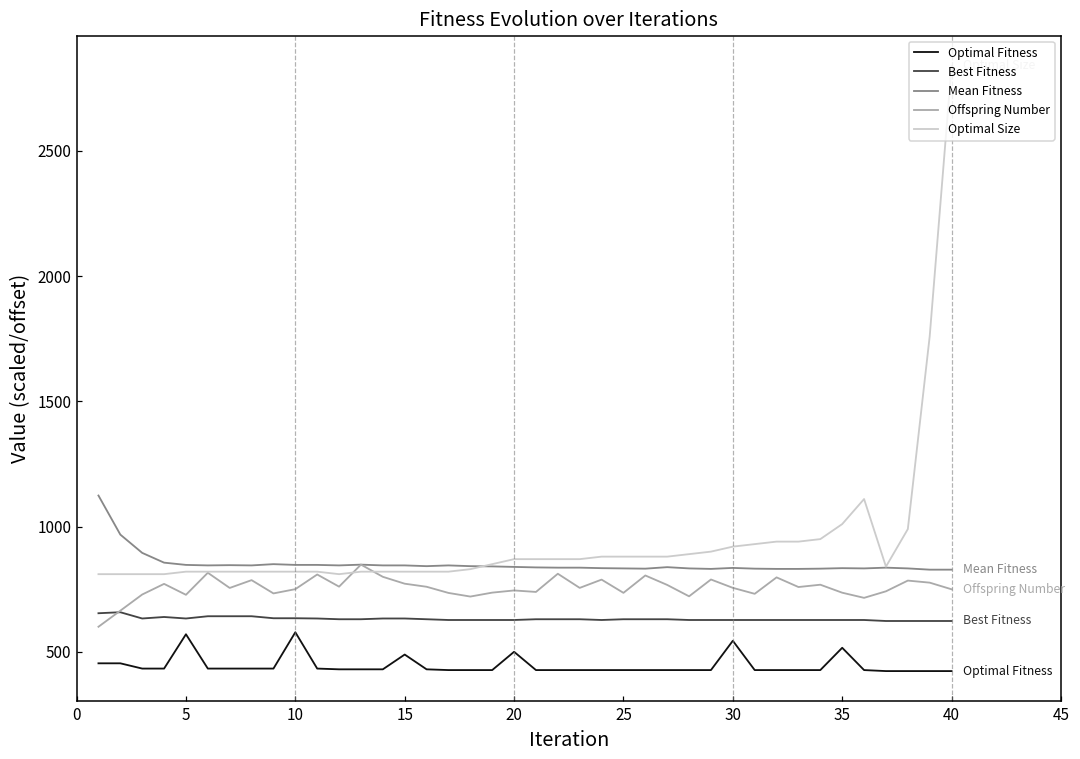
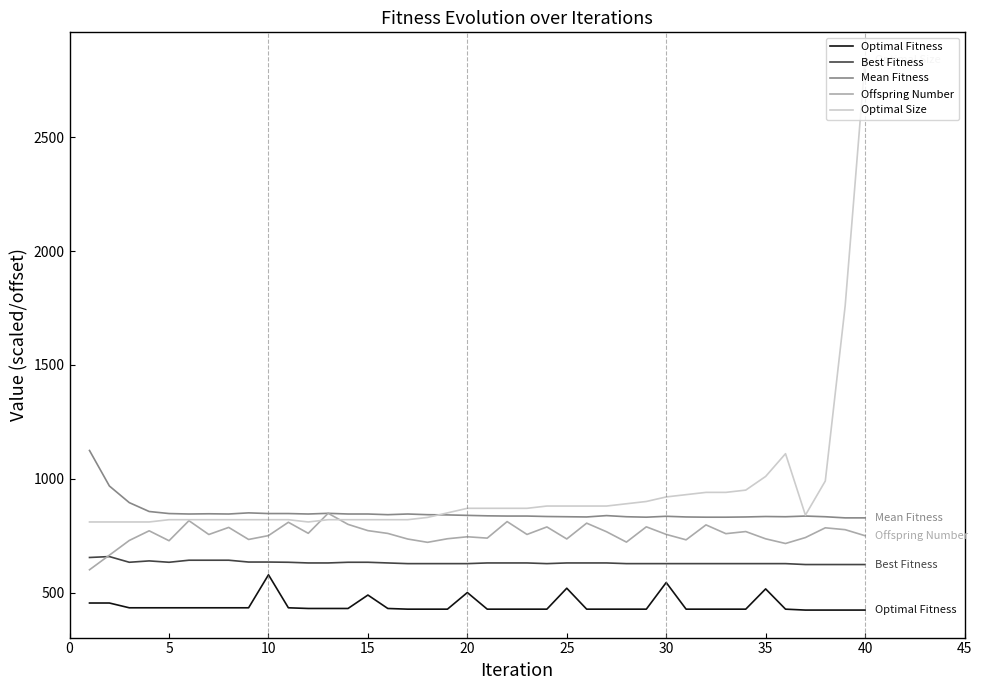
  {
    "Optimal Fitness": {
-     "5": 570,
+     "5": 430,
      "10": 580,
      "15": 490,
      "20": 500,
-     "25": 430,
+     "25": 520,
      "30": 540,
      "35": 520,
      "40": 420
    },
    "Best Fitness": {
      "5": 630,
      "10": 630,
      "15": 630,
      "20": 630,
      "25": 630,
      "30": 630,
      "35": 630,
      "40": 620
    }
  }
